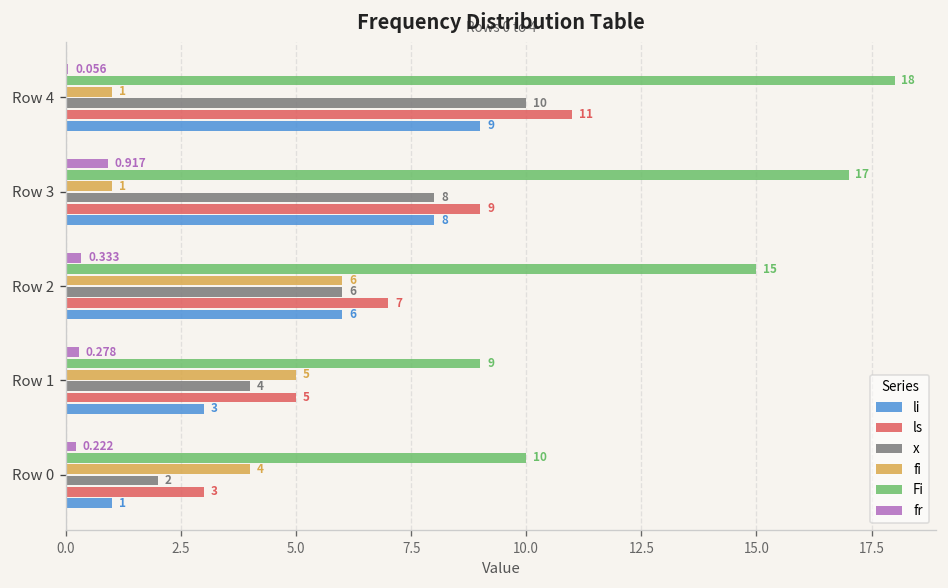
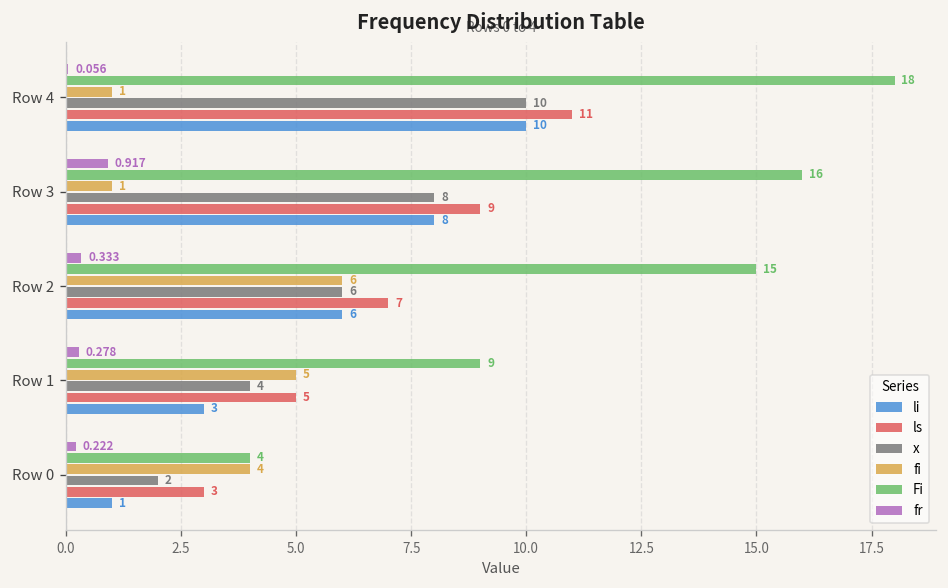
  {
    "li": {
-     "Row 4": 9,
+     "Row 4": 10,
      "Row 3": 8,
      "Row 2": 6,
      "Row 1": 3,
      "Row 0": 1
    },
    "ls": {
      "Row 4": 11,
      "Row 3": 9,
      "Row 2": 7,
      "Row 1": 5,
      "Row 0": 3
    },
    "x": {
      "Row 4": 10,
      "Row 3": 8,
      "Row 2": 6,
      "Row 1": 4,
      "Row 0": 2
    },
    "fi": {
      "Row 4": 1,
      "Row 3": 1,
      "Row 2": 6,
      "Row 1": 5,
      "Row 0": 4
    },
    "Fi": {
      "Row 4": 18,
-     "Row 3": 17,
+     "Row 3": 16,
      "Row 2": 15,
      "Row 1": 9,
-     "Row 0": 10
+     "Row 0": 4
    },
    "fr": {
      "Row 4": 0.056,
      "Row 3": 0.917,
      "Row 2": 0.333,
      "Row 1": 0.278,
      "Row 0": 0.222
    }
  }
